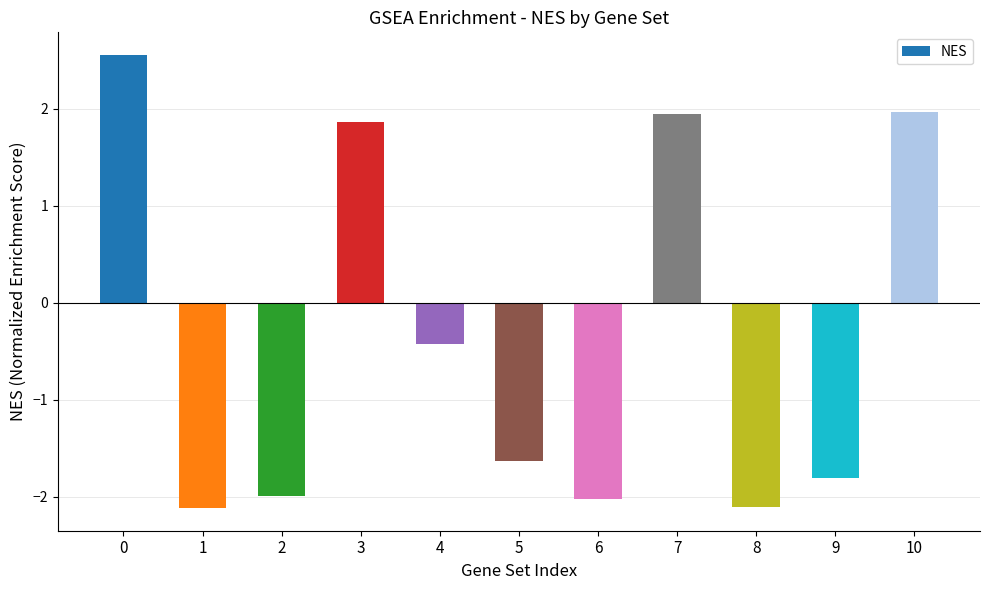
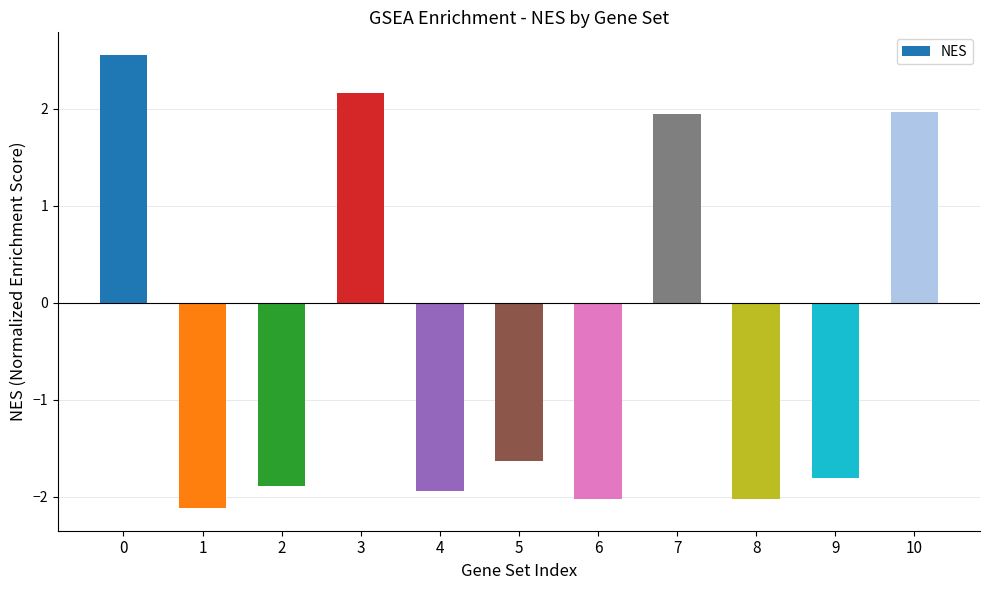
  {
    "0": 2.6,
    "1": -2.1,
-   "2": -2.0,
-   "3": 1.9,
-   "4": -0.4,
+   "2": -1.9,
+   "3": 2.2,
+   "4": -1.9,
    "5": -1.6,
    "6": -2.0,
    "7": 1.9,
-   "8": -2.1,
+   "8": -2.0,
    "9": -1.8,
    "10": 2.0
  }
